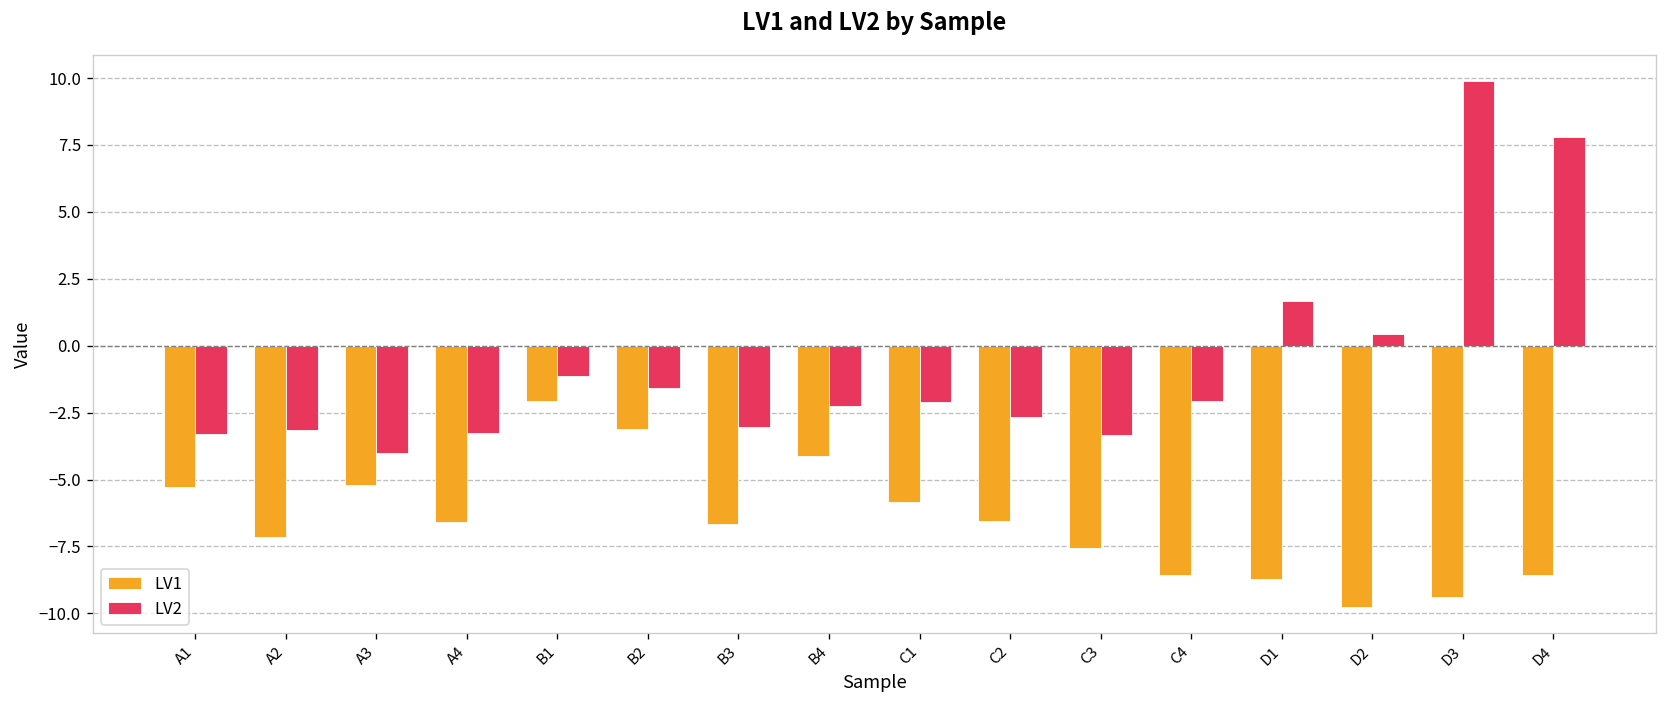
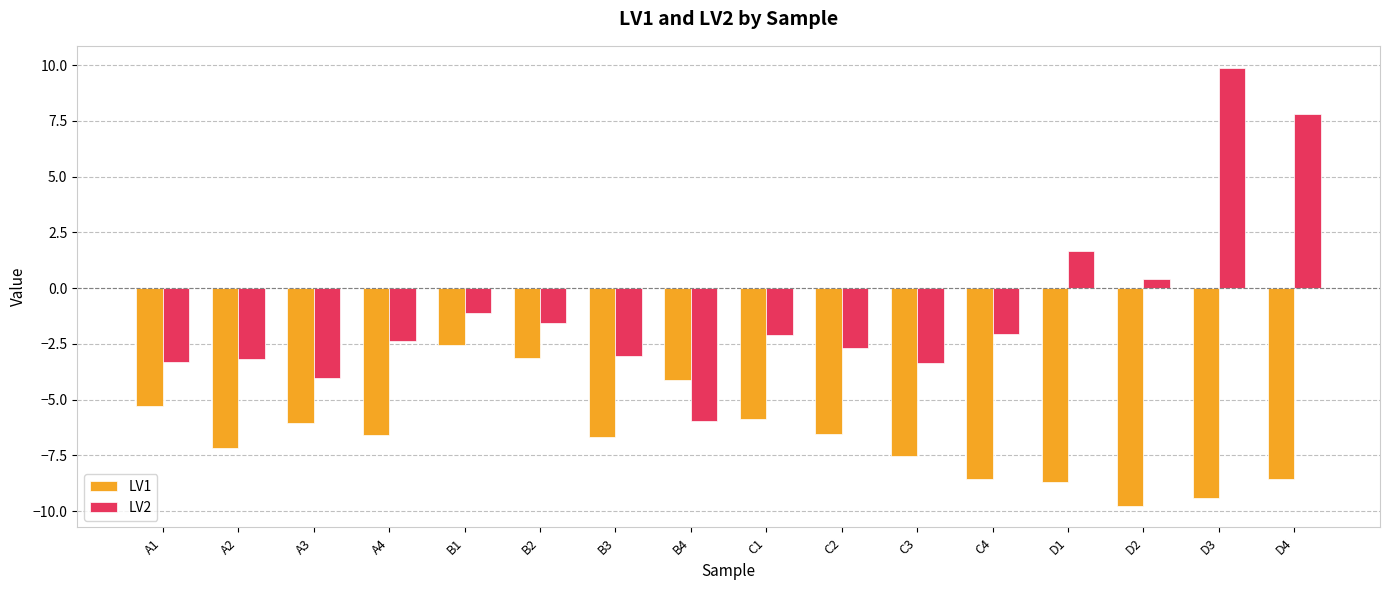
  {
    "LV1": {
      "A1": -5.3,
      "A2": -7.2,
-     "A3": -5.2,
+     "A3": -6.0,
      "A4": -6.6,
-     "B1": -2.1,
+     "B1": -2.5,
      "B2": -3.1,
      "B3": -6.7,
      "B4": -4.1,
      "C1": -5.9,
      "C2": -6.6,
      "C3": -7.5,
      "C4": -8.6,
      "D1": -8.7,
      "D2": -9.8,
      "D3": -9.4,
      "D4": -8.6
    },
    "LV2": {
      "A1": -3.3,
      "A2": -3.2,
      "A3": -4.0,
-     "A4": -3.3,
+     "A4": -2.4,
      "B1": -1.1,
      "B2": -1.6,
      "B3": -3.0,
-     "B4": -2.2,
+     "B4": -6.0,
      "C1": -2.1,
      "C2": -2.7,
      "C3": -3.3,
      "C4": -2.1,
      "D1": 1.7,
      "D2": 0.4,
      "D3": 9.9,
      "D4": 7.8
    }
  }
